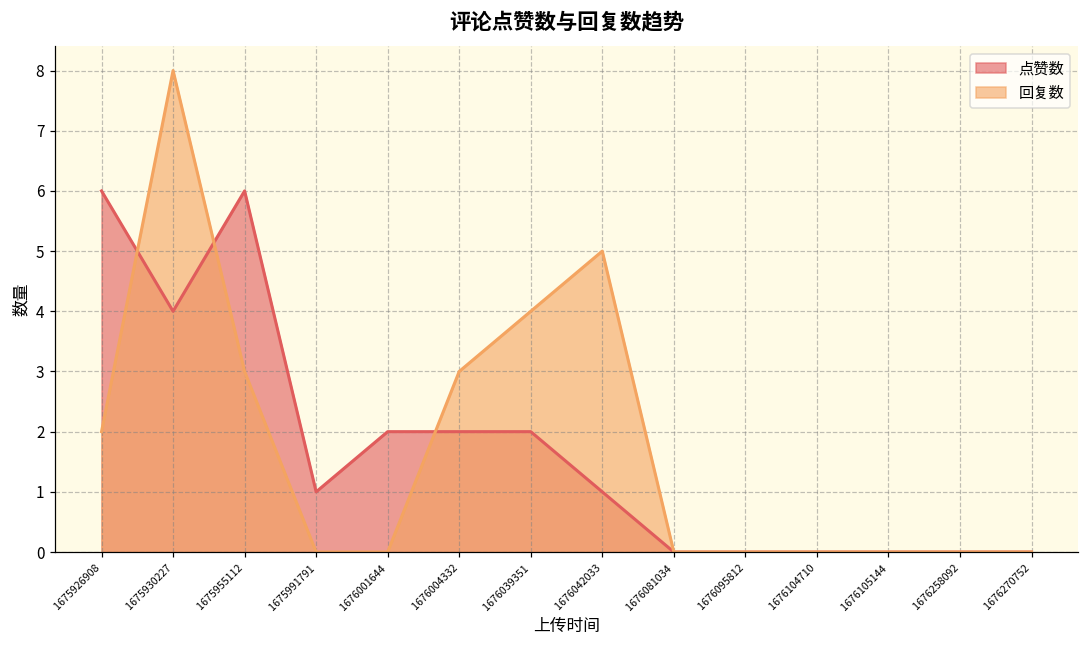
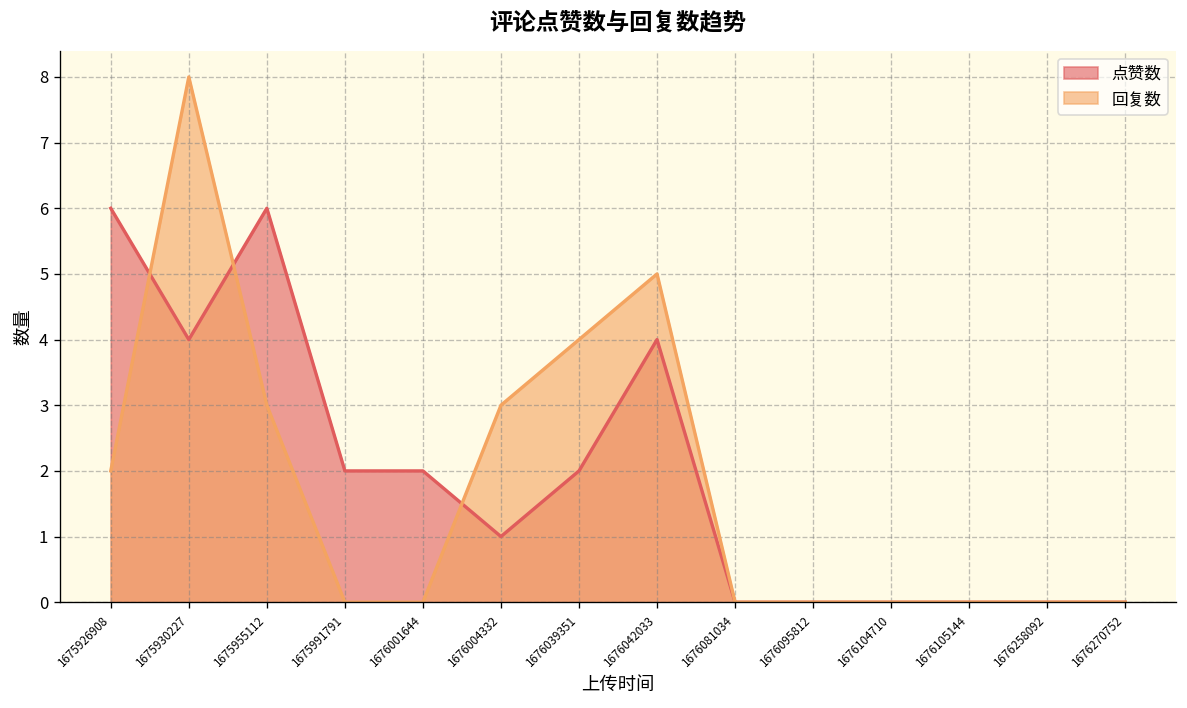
  {
    "点赞数": {
      "1675926908": 6,
      "1675930227": 4,
      "1675955112": 6,
-     "1675991791": 1,
+     "1675991791": 2,
      "1676001644": 2,
-     "1676004332": 2,
+     "1676004332": 1,
      "1676039351": 2,
-     "1676042033": 1
+     "1676042033": 4
    },
    "回复数": {
      "1675926908": 2,
      "1675930227": 8,
      "1675955112": 3,
      "1675991791": 0,
      "1676001644": 0,
      "1676004332": 3,
      "1676039351": 4,
      "1676042033": 5
    }
  }
